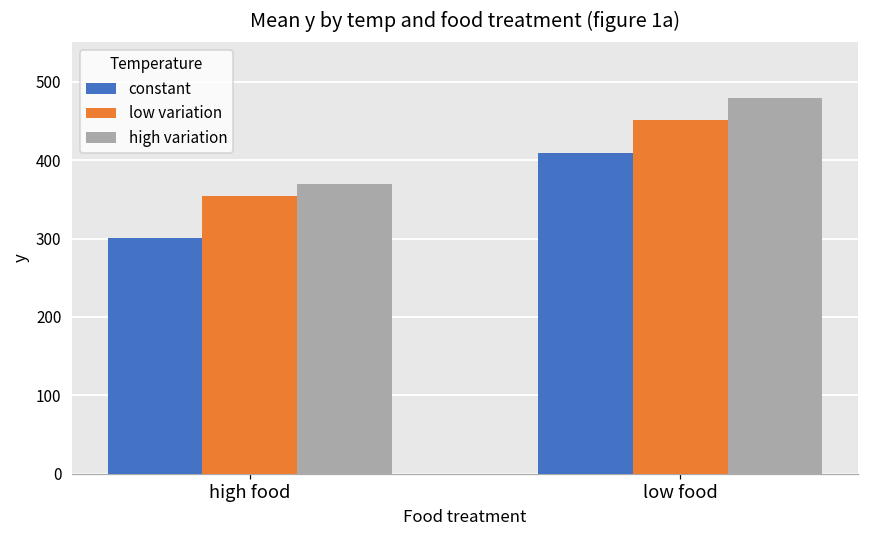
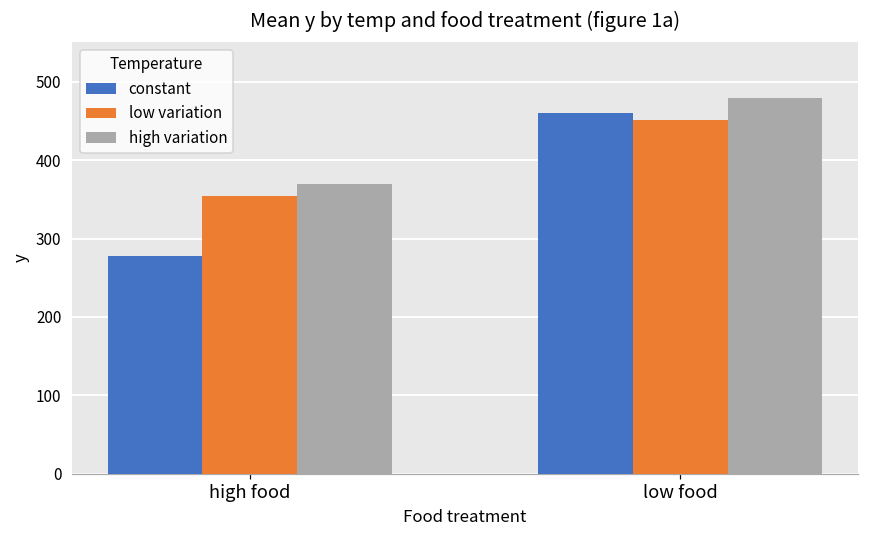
  {
    "constant": {
-     "high food": 300,
-     "low food": 410
+     "high food": 280,
+     "low food": 460
    },
    "low variation": {
      "high food": 350,
      "low food": 450
    },
    "high variation": {
      "high food": 370,
      "low food": 480
    }
  }
